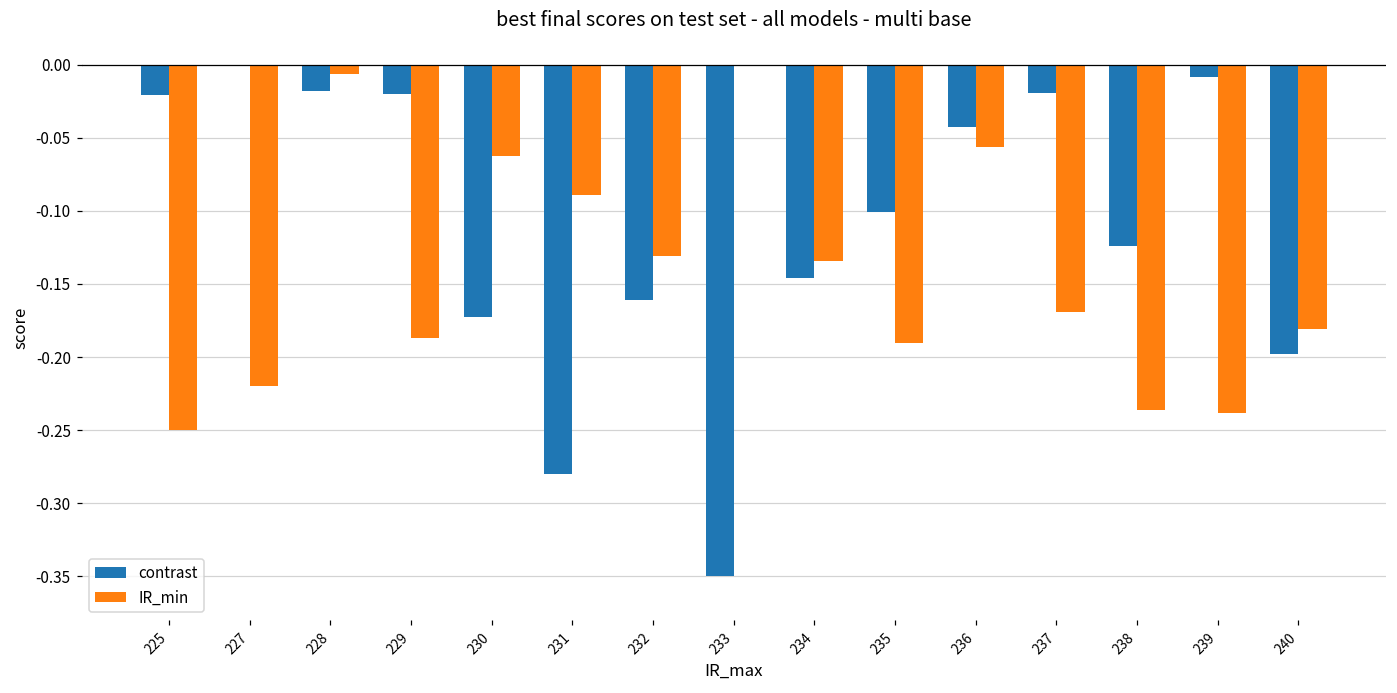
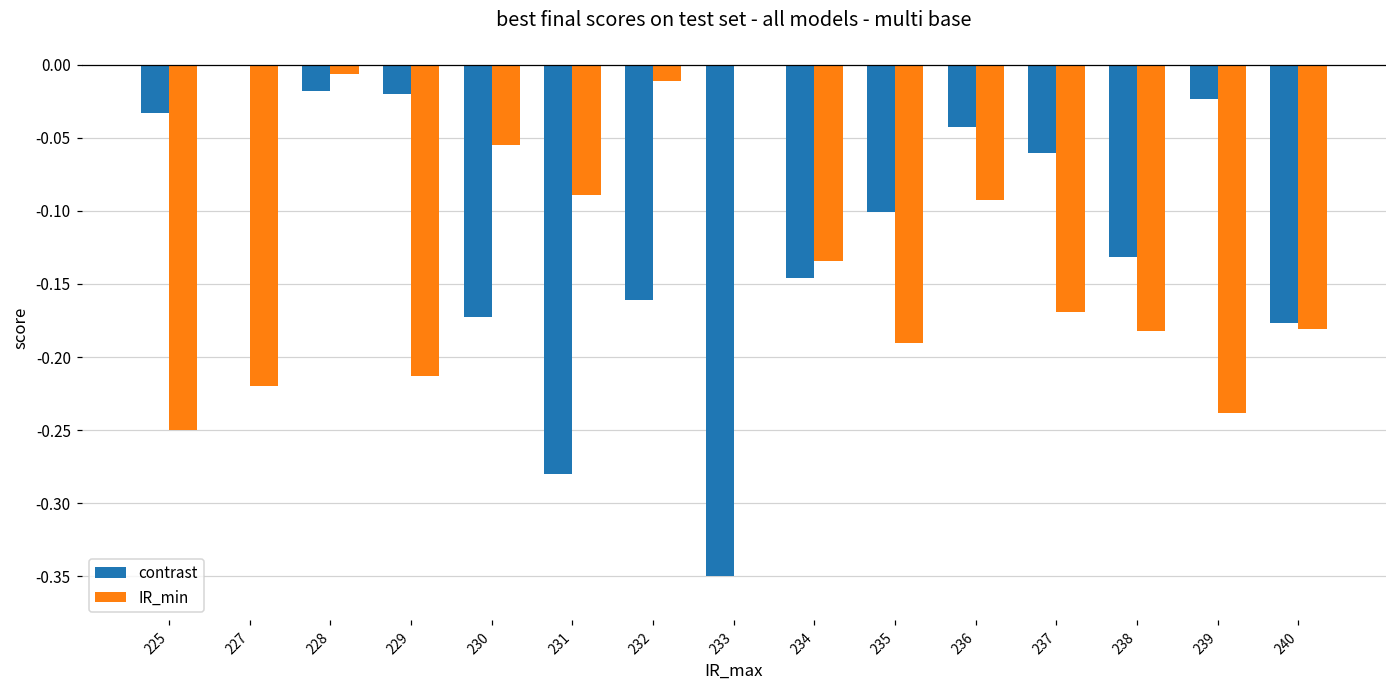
  {
    "contrast": {
-     "225": -0.021,
+     "225": -0.033,
      "227": 0.000,
      "228": -0.018,
      "229": -0.020,
      "230": -0.173,
      "231": -0.280,
      "232": -0.161,
      "233": -0.350,
      "234": -0.146,
      "235": -0.100,
      "236": -0.043,
-     "237": -0.019,
-     "238": -0.124,
-     "239": -0.008,
-     "240": -0.198
+     "237": -0.060,
+     "238": -0.132,
+     "239": -0.023,
+     "240": -0.176
    },
    "IR_min": {
      "225": -0.250,
      "227": -0.220,
      "228": -0.006,
-     "229": -0.187,
-     "230": -0.062,
+     "229": -0.213,
+     "230": -0.055,
      "231": -0.089,
-     "232": -0.131,
+     "232": -0.011,
      "233": 0.000,
      "234": -0.134,
      "235": -0.190,
-     "236": -0.056,
+     "236": -0.093,
      "237": -0.169,
-     "238": -0.236,
+     "238": -0.182,
      "239": -0.238,
      "240": -0.181
    }
  }
